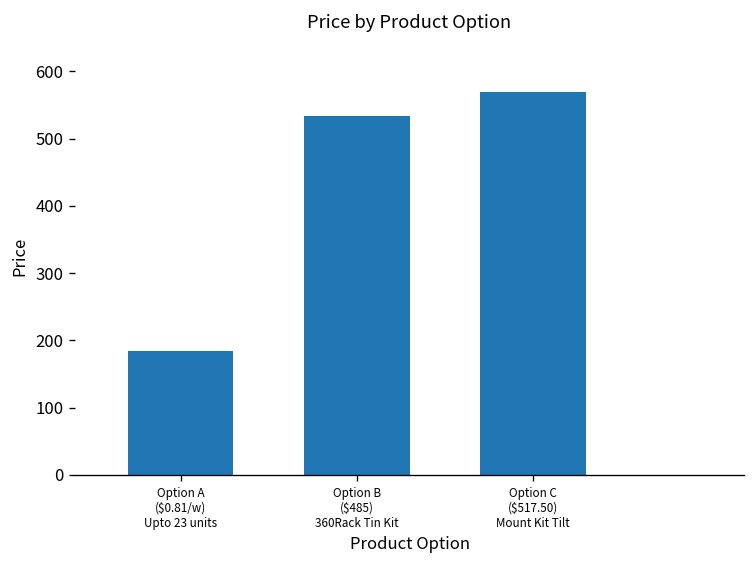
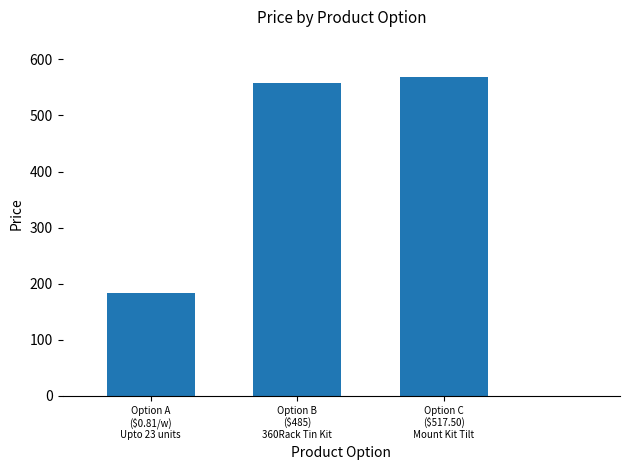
  {
    "Option A ($0.81/w) Upto 23 units": 180,
-   "Option B ($485) 360Rack Tin Kit": 530,
+   "Option B ($485) 360Rack Tin Kit": 560,
    "Option C ($517.50) Mount Kit Tilt": 570
  }
